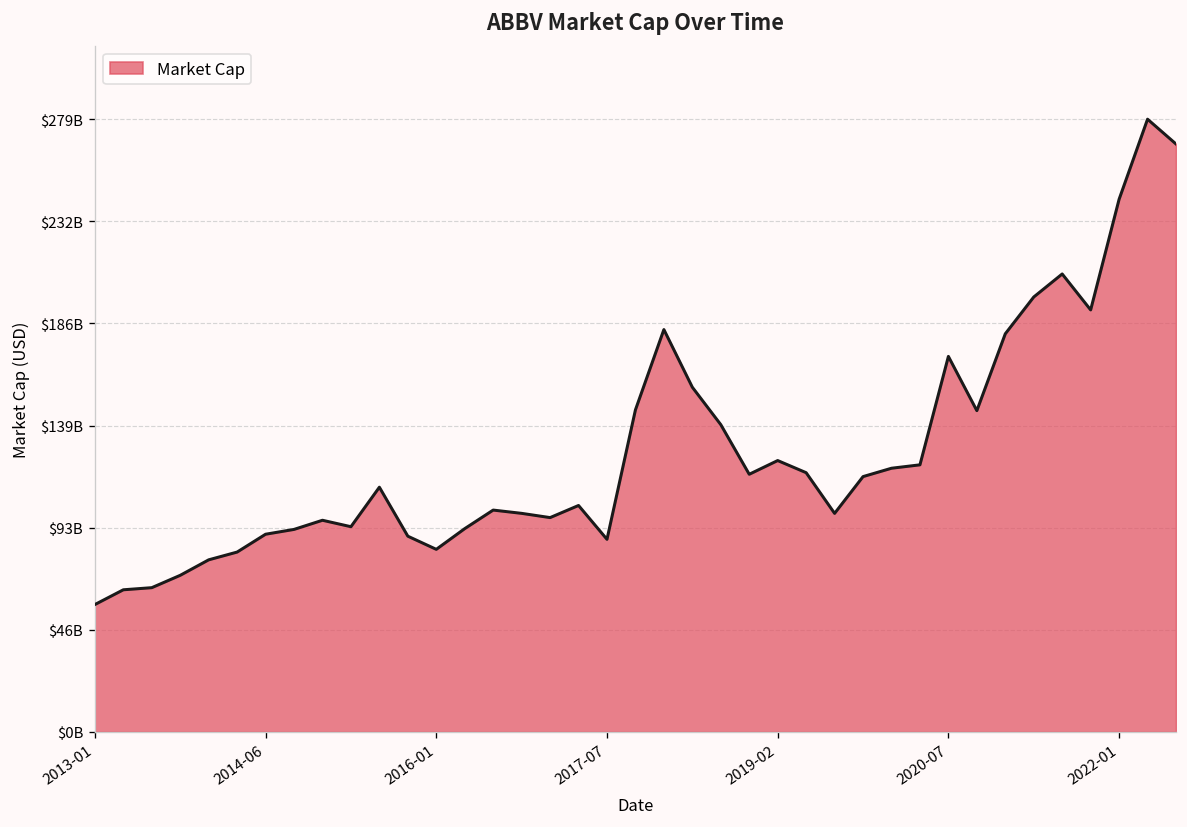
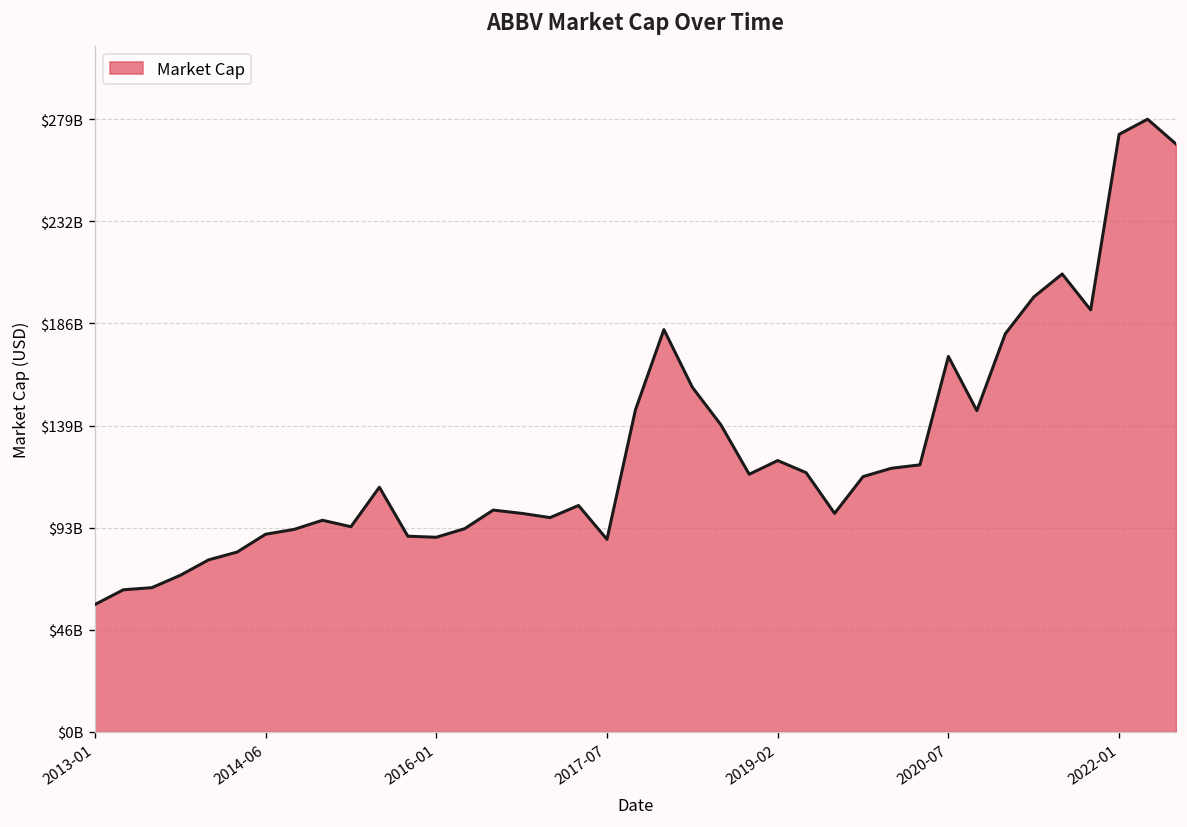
  {
    "2013-01": "$58000000000",
    "2014-06": "$90000000000",
-   "2016-01": "$83000000000",
+   "2016-01": "$89000000000",
    "2017-07": "$88000000000",
    "2019-02": "$124000000000",
    "2020-07": "$171000000000",
-   "2022-01": "$243000000000"
+   "2022-01": "$272000000000"
  }
